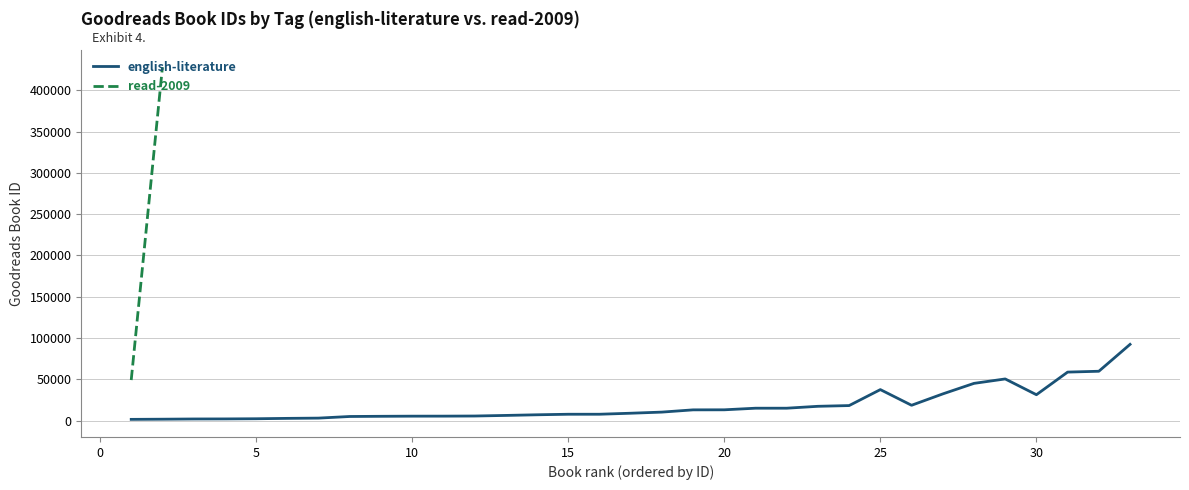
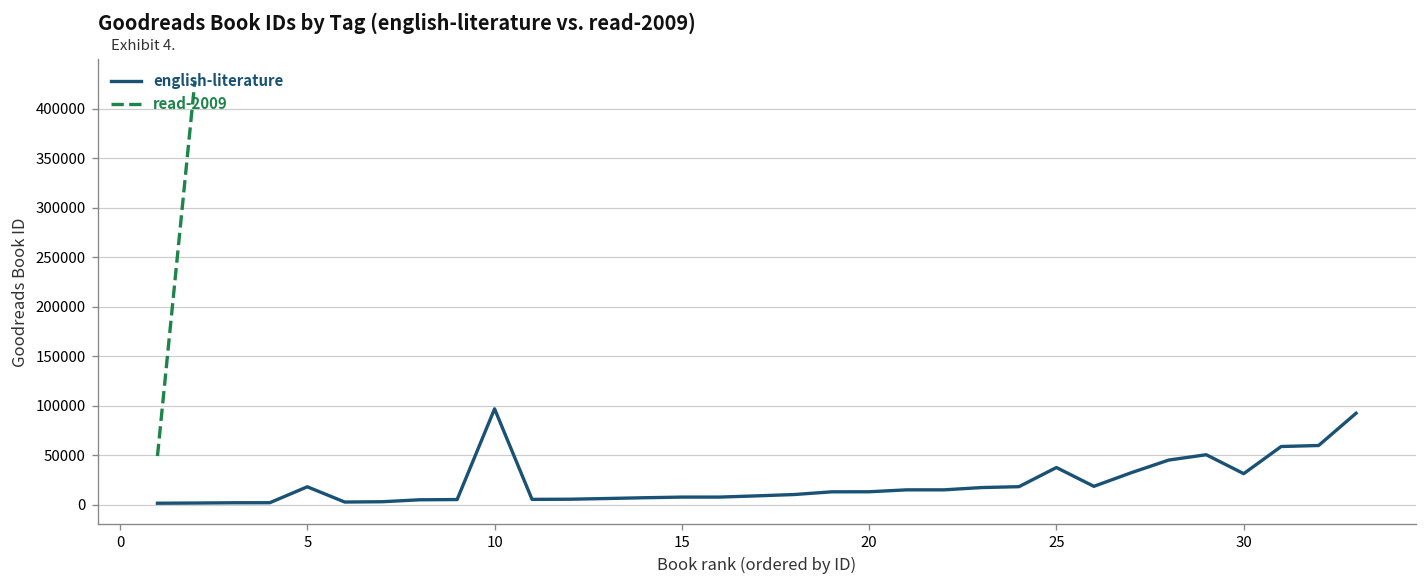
  {
    "english-literature": {
-     "5": 0,
-     "10": 10000,
+     "5": 20000,
+     "10": 100000,
      "15": 10000,
      "20": 10000,
      "25": 40000,
      "30": 30000
    }
  }
